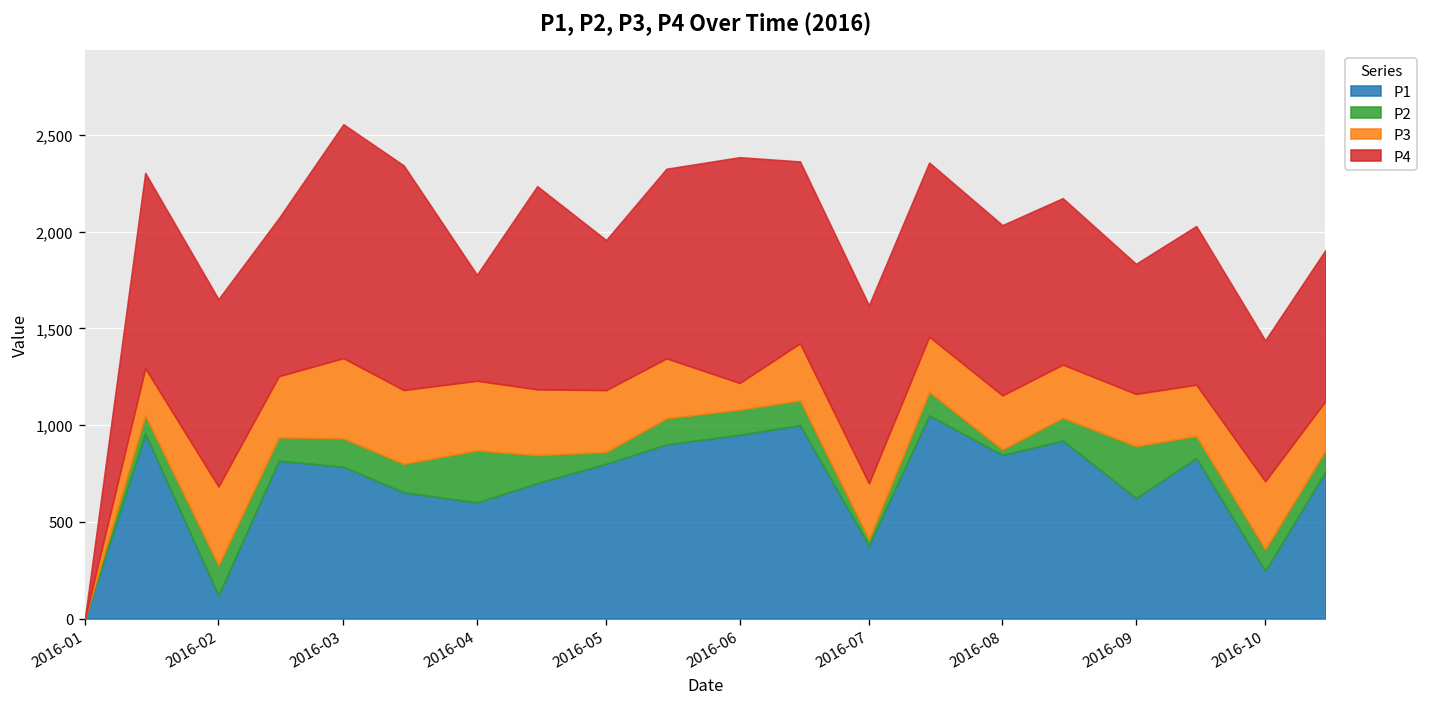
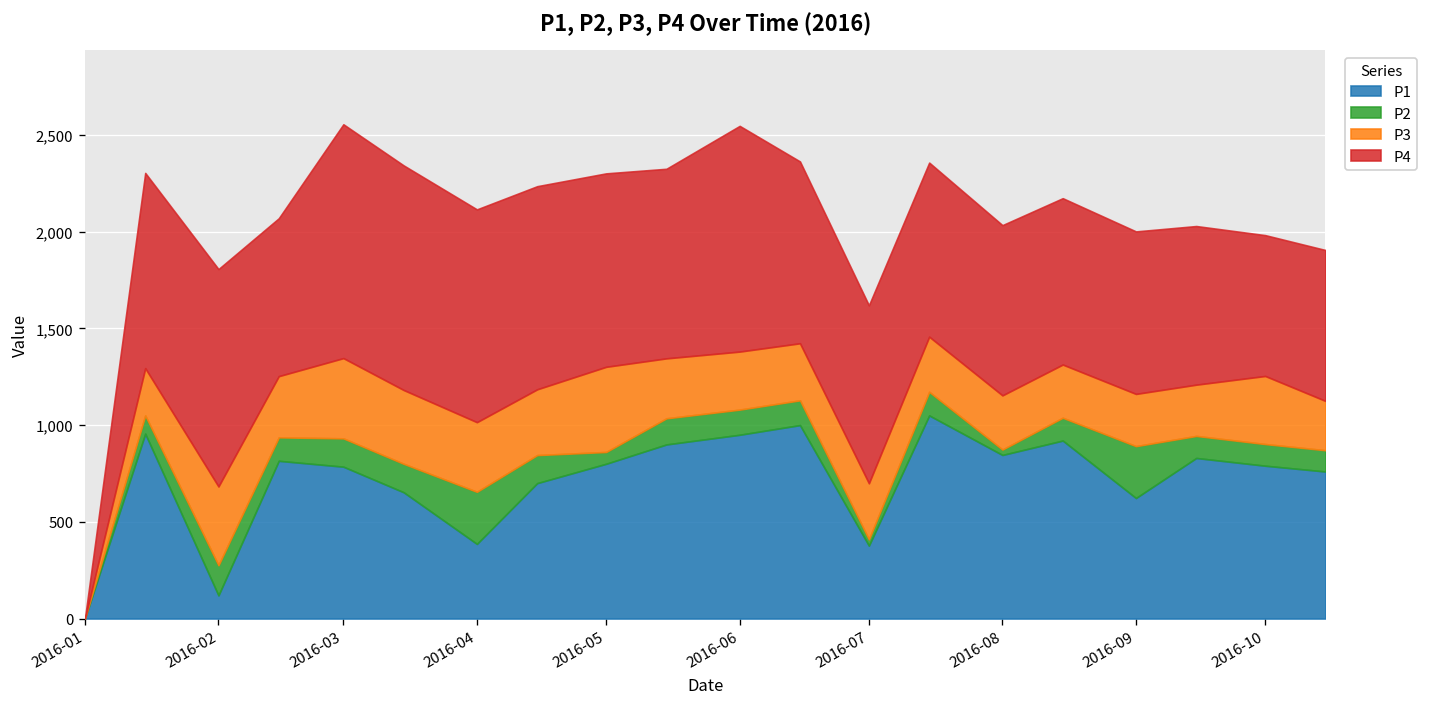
  {
    "P1": {
      "2016-02": "120",
      "2016-03": "780",
-     "2016-04": "600",
+     "2016-04": "390",
      "2016-05": "800",
      "2016-06": "950",
      "2016-07": "380",
      "2016-08": "850",
      "2016-09": "620",
-     "2016-10": "250"
+     "2016-10": "790"
    },
    "P2": {
      "2016-02": "160",
      "2016-03": "150",
      "2016-04": "270",
      "2016-05": "60",
      "2016-06": "130",
      "2016-07": "30",
      "2016-08": "30",
      "2016-09": "270",
      "2016-10": "110"
    },
    "P3": {
      "2016-02": "410",
      "2016-03": "410",
      "2016-04": "360",
-     "2016-05": "320",
-     "2016-06": "140",
+     "2016-05": "440",
+     "2016-06": "300",
      "2016-07": "290",
      "2016-08": "280",
      "2016-09": "270",
      "2016-10": "350"
    },
    "P4": {
-     "2016-02": "970",
+     "2016-02": "1,120",
      "2016-03": "1,210",
-     "2016-04": "550",
-     "2016-05": "780",
+     "2016-04": "1,100",
+     "2016-05": "1,000",
      "2016-06": "1,170",
      "2016-07": "920",
      "2016-08": "880",
-     "2016-09": "670",
+     "2016-09": "840",
      "2016-10": "730"
    }
  }
